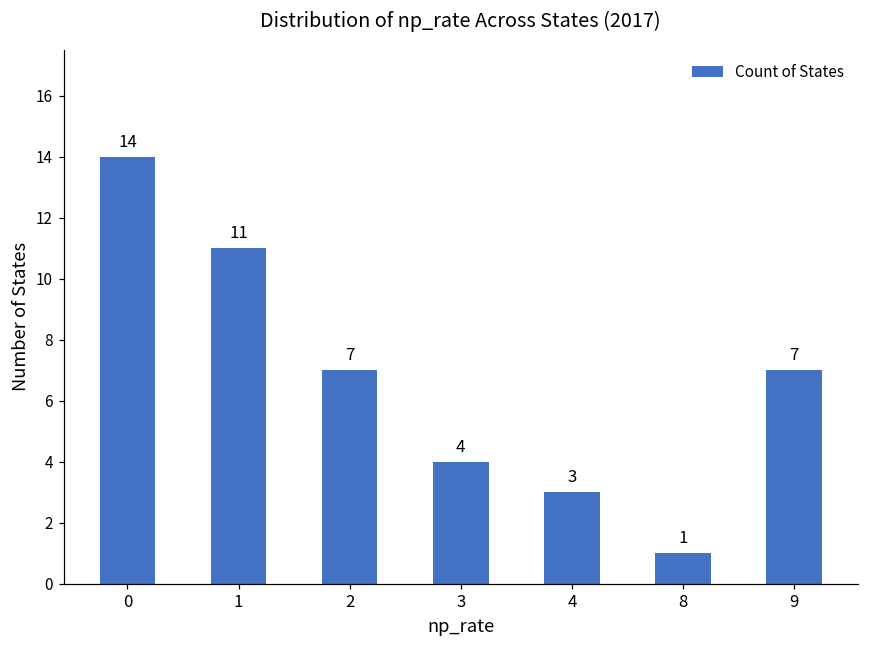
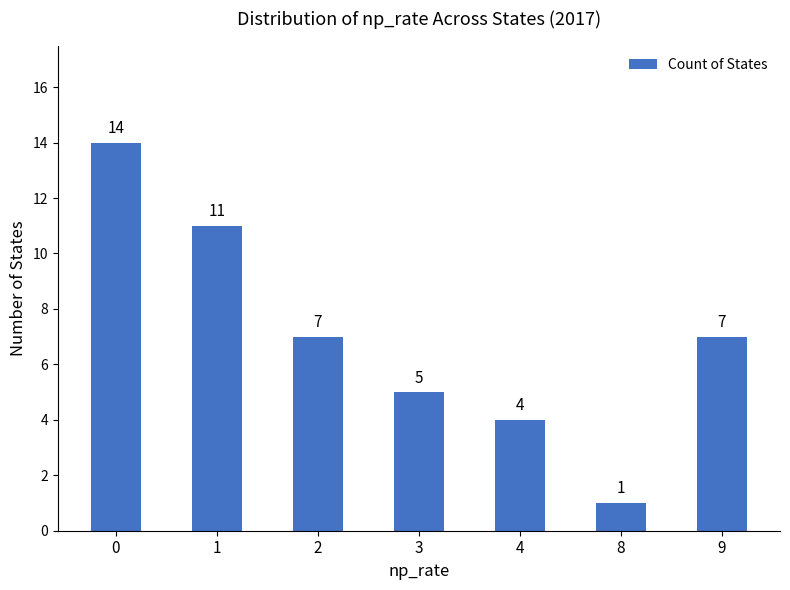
  {
    "0": 14,
    "1": 11,
    "2": 7,
-   "3": 4,
-   "4": 3,
+   "3": 5,
+   "4": 4,
    "8": 1,
    "9": 7
  }
